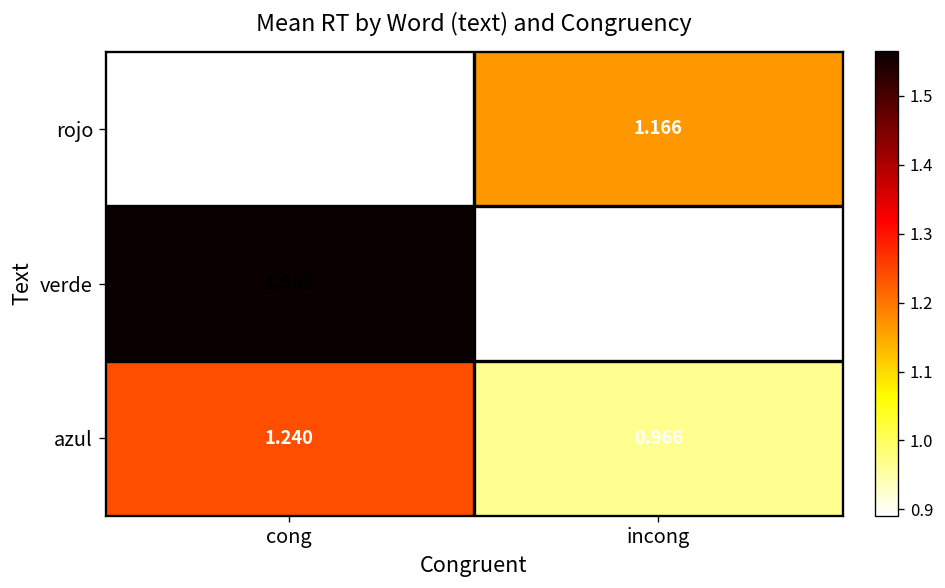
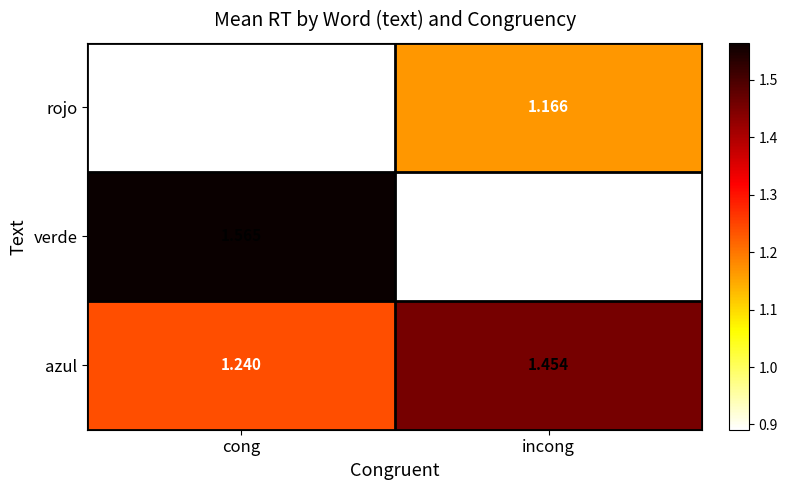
  {
    "rojo": {
      "incong": 1.166
    },
    "azul": {
      "cong": 1.240,
-     "incong": 0.966
+     "incong": 1.454
    }
  }
